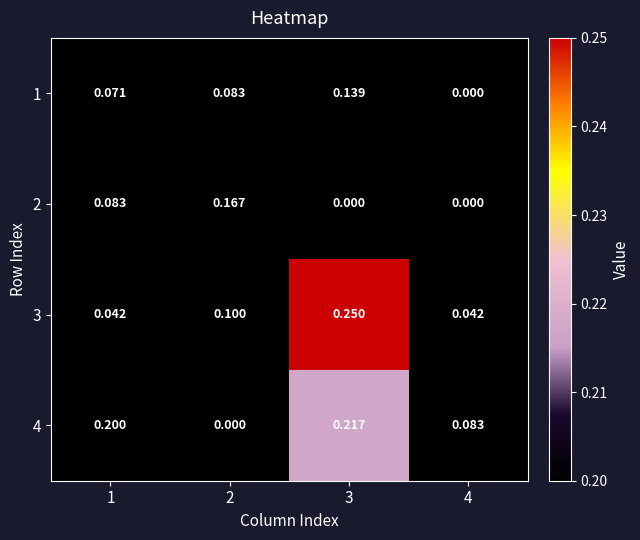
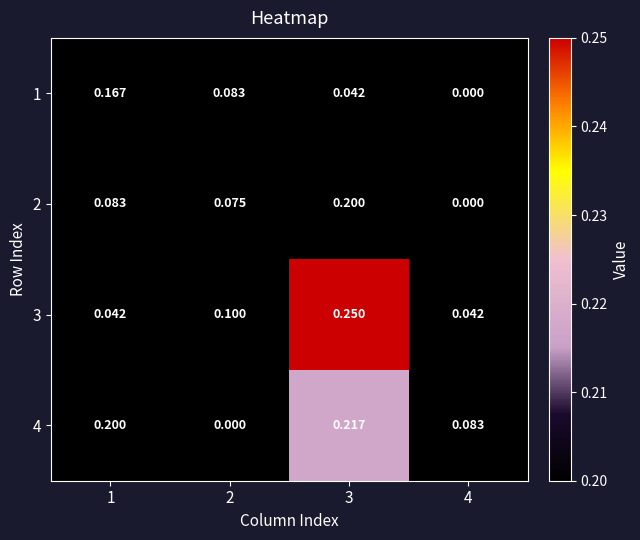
  {
    "1": {
-     "1": 0.071,
+     "1": 0.167,
      "2": 0.083,
-     "3": 0.139,
+     "3": 0.042,
      "4": 0.000
    },
    "2": {
      "1": 0.083,
-     "2": 0.167,
-     "3": 0.000,
+     "2": 0.075,
+     "3": 0.200,
      "4": 0.000
    },
    "3": {
      "1": 0.042,
      "2": 0.100,
      "3": 0.250,
      "4": 0.042
    },
    "4": {
      "1": 0.200,
      "2": 0.000,
      "3": 0.217,
      "4": 0.083
    }
  }
